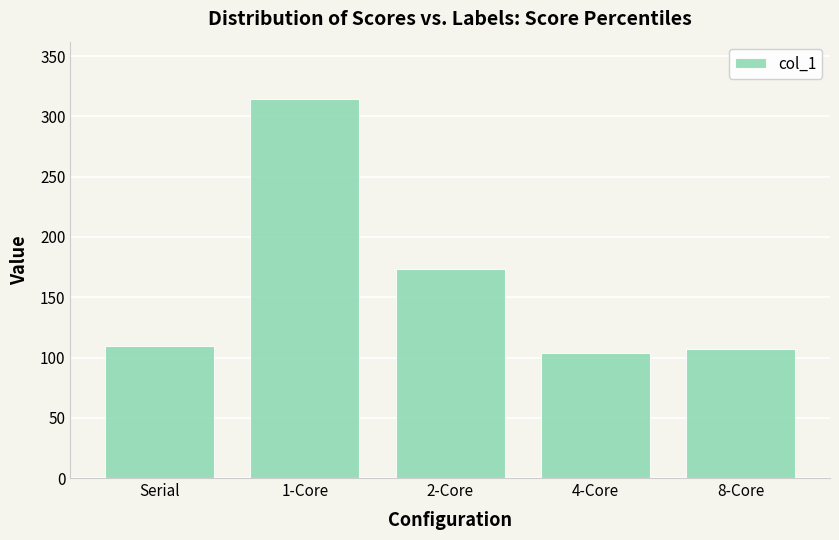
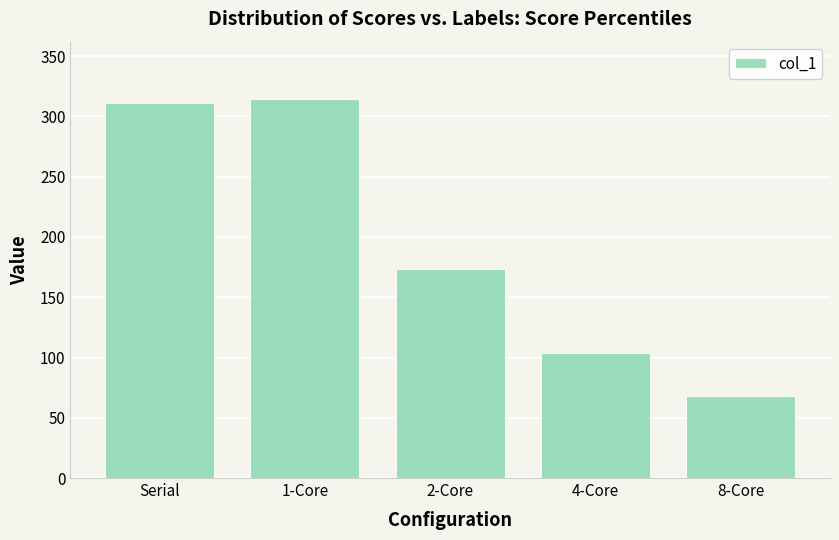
  {
-   "Serial": 110,
+   "Serial": 311,
    "1-Core": 315,
    "2-Core": 173,
    "4-Core": 104,
-   "8-Core": 107
+   "8-Core": 68
  }
